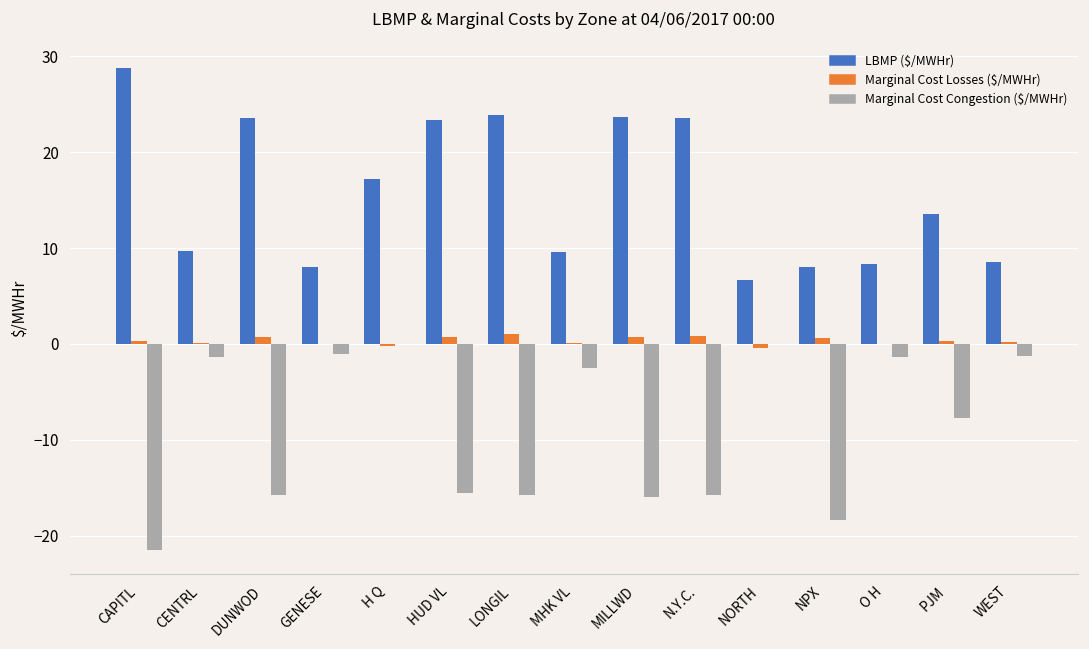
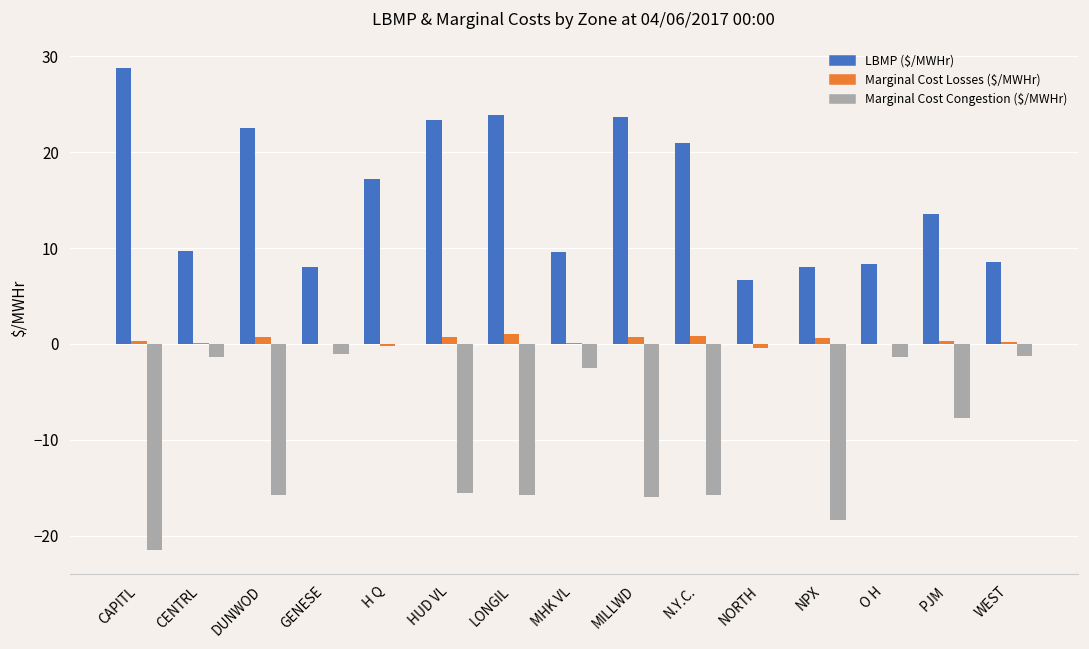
  {
    "LBMP ($/MWHr)": {
      "CAPITL": 29,
      "CENTRL": 10,
-     "DUNWOD": 24,
+     "DUNWOD": 23,
      "GENESE": 8,
      "H Q": 17,
      "HUD VL": 23,
      "LONGIL": 24,
      "MHK VL": 10,
      "MILLWD": 24,
-     "N.Y.C.": 24,
+     "N.Y.C.": 21,
      "NORTH": 7,
      "NPX": 8,
      "O H": 8,
      "PJM": 14,
      "WEST": 9
    },
    "Marginal Cost Losses ($/MWHr)": {
      "CAPITL": 0,
      "DUNWOD": 1,
      "HUD VL": 1,
      "LONGIL": 1,
      "MILLWD": 1,
      "N.Y.C.": 1,
      "NORTH": 0,
      "NPX": 1,
      "PJM": 0
    },
    "Marginal Cost Congestion ($/MWHr)": {
      "CAPITL": -21,
      "CENTRL": -1,
      "DUNWOD": -16,
      "GENESE": -1,
      "H Q": 0,
      "HUD VL": -16,
      "LONGIL": -16,
      "MHK VL": -2,
      "MILLWD": -16,
      "N.Y.C.": -16,
      "NORTH": 0,
      "NPX": -18,
      "O H": -1,
      "PJM": -8,
      "WEST": -1
    }
  }
